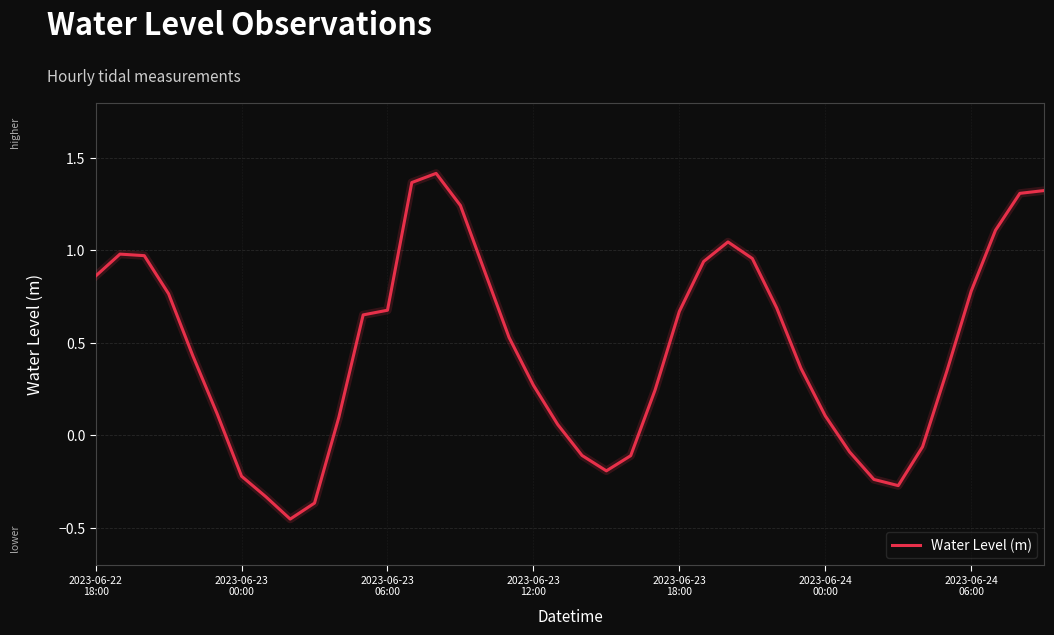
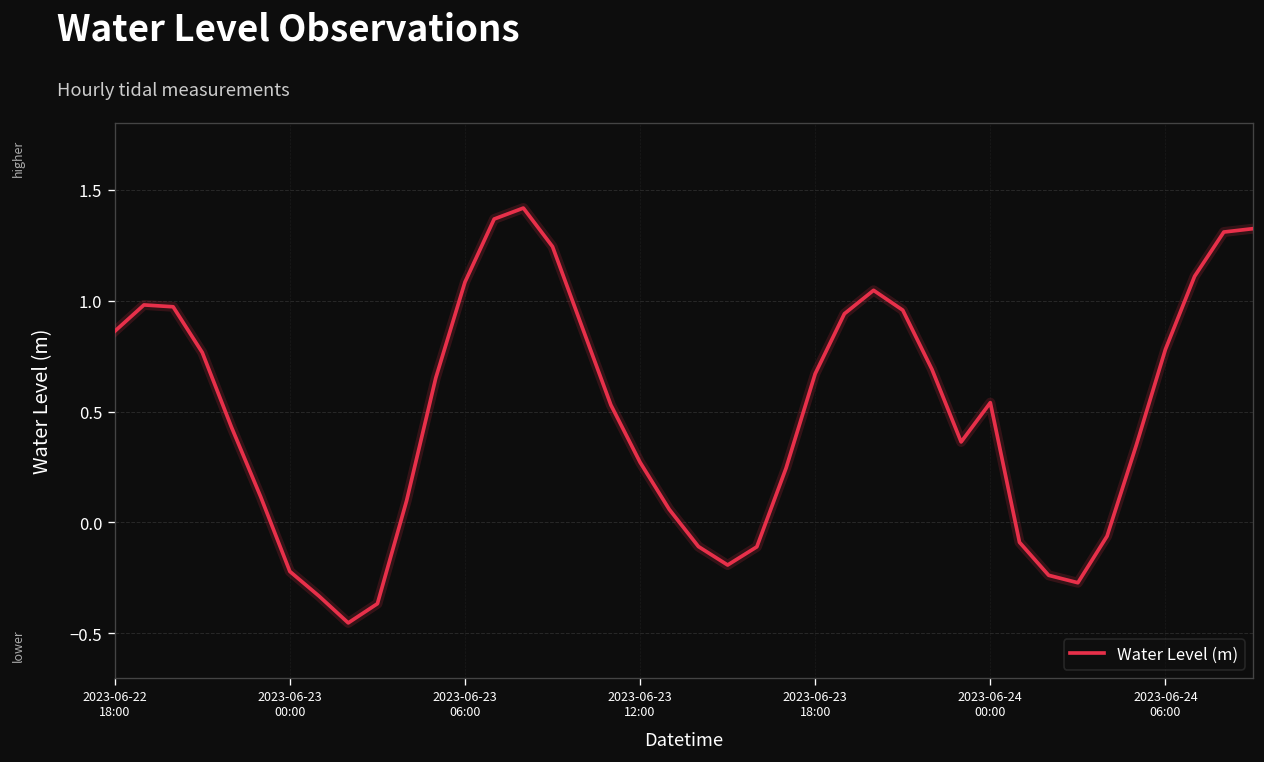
  {
    "2023-06-22 18:00": 0.86,
    "2023-06-23 00:00": -0.22,
-   "2023-06-23 06:00": 0.68,
+   "2023-06-23 06:00": 1.08,
    "2023-06-23 12:00": 0.27,
    "2023-06-23 18:00": 0.67,
-   "2023-06-24 00:00": 0.11,
+   "2023-06-24 00:00": 0.54,
    "2023-06-24 06:00": 0.78
  }
